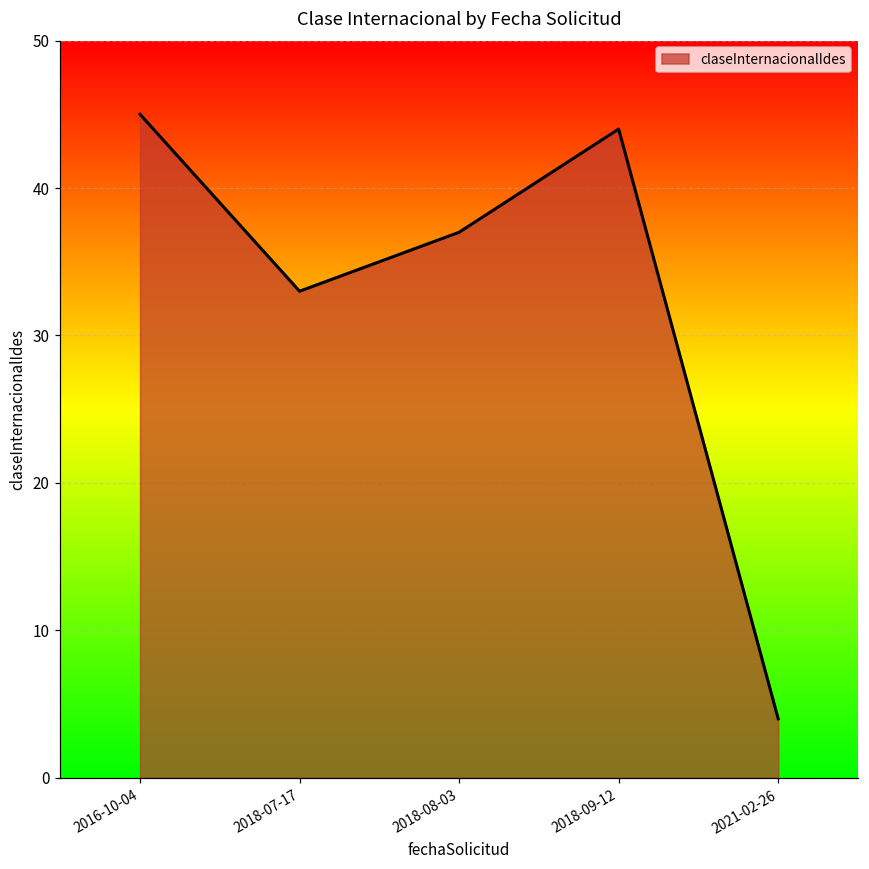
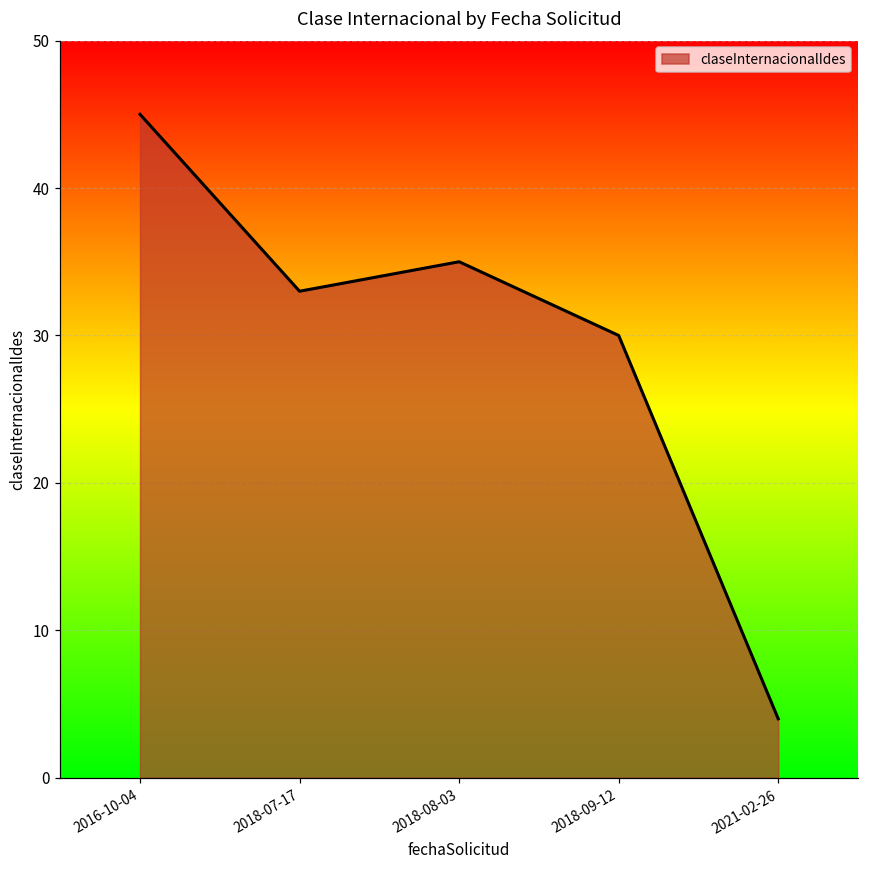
  {
    "2016-10-04": 45,
    "2018-07-17": 33,
-   "2018-08-03": 37,
-   "2018-09-12": 44,
+   "2018-08-03": 35,
+   "2018-09-12": 30,
    "2021-02-26": 4
  }
